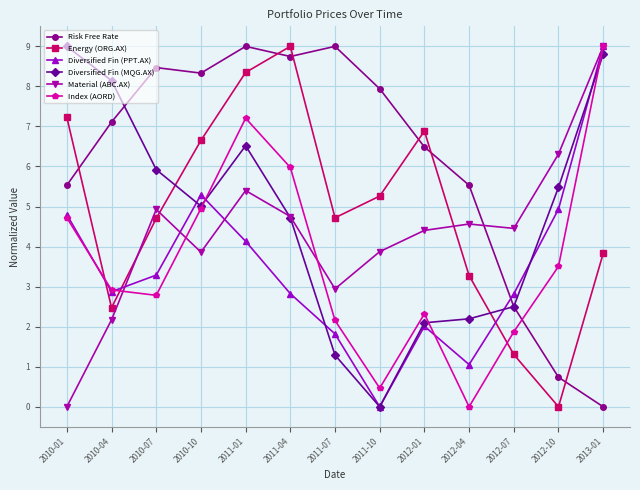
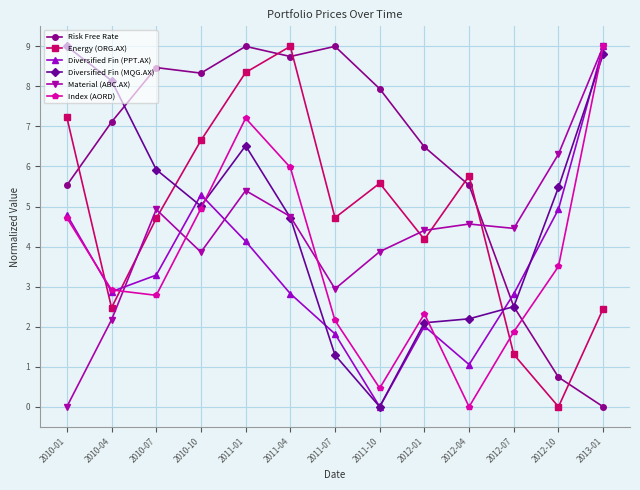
  {
    "Energy (ORG.AX)": {
      "2010-01": 7.2,
      "2010-04": 2.5,
      "2010-07": 4.7,
      "2010-10": 6.7,
      "2011-01": 8.3,
      "2011-04": 9.0,
      "2011-07": 4.7,
-     "2011-10": 5.3,
-     "2012-01": 6.9,
-     "2012-04": 3.3,
+     "2011-10": 5.6,
+     "2012-01": 4.2,
+     "2012-04": 5.8,
      "2012-07": 1.3,
      "2012-10": 0.0,
-     "2013-01": 3.8
+     "2013-01": 2.4
    }
  }
